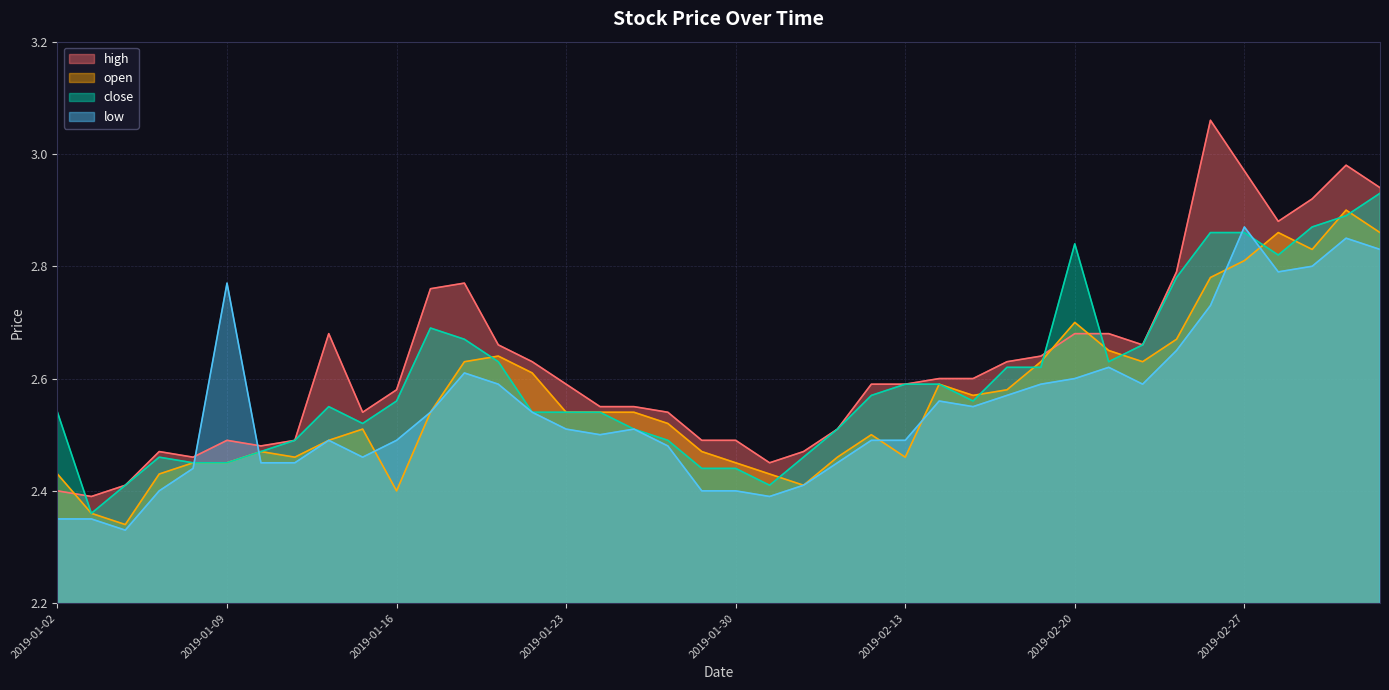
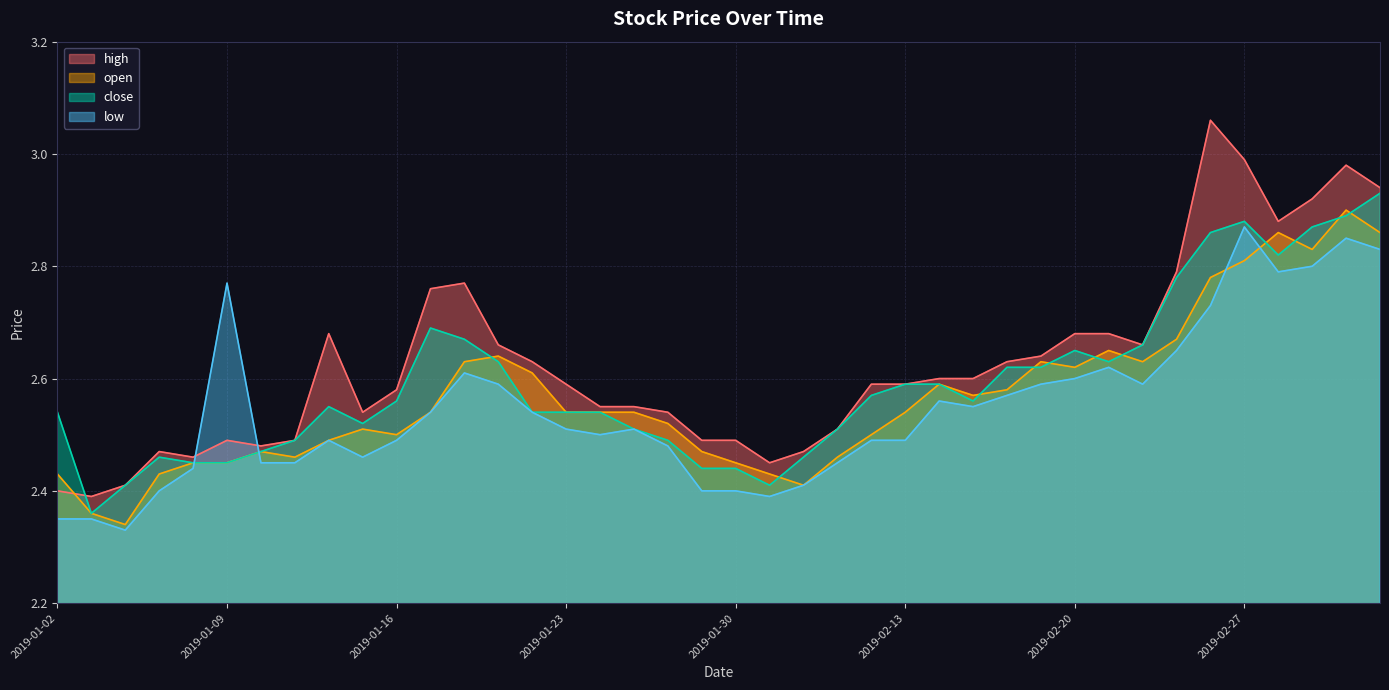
  {
    "high": {
      "2019-01-02": 2.40,
      "2019-01-09": 2.49,
      "2019-01-16": 2.58,
      "2019-01-23": 2.59,
      "2019-01-30": 2.49,
      "2019-02-20": 2.68,
-     "2019-02-27": 2.97
+     "2019-02-27": 2.99
    },
    "open": {
      "2019-01-02": 2.43,
-     "2019-01-16": 2.4,
+     "2019-01-16": 2.5,
      "2019-01-30": 2.45,
-     "2019-02-13": 2.46,
-     "2019-02-20": 2.70,
+     "2019-02-13": 2.54,
+     "2019-02-20": 2.62,
      "2019-02-27": 2.81
    },
    "close": {
      "2019-01-02": 2.54,
      "2019-01-16": 2.56,
      "2019-01-30": 2.44,
-     "2019-02-20": 2.84,
-     "2019-02-27": 2.86
+     "2019-02-20": 2.65,
+     "2019-02-27": 2.88
    },
    "low": {
      "2019-01-02": 2.35,
      "2019-01-09": 2.77,
      "2019-01-16": 2.49,
      "2019-01-23": 2.51,
      "2019-01-30": 2.40,
      "2019-02-13": 2.49,
      "2019-02-20": 2.60,
      "2019-02-27": 2.87
    }
  }
